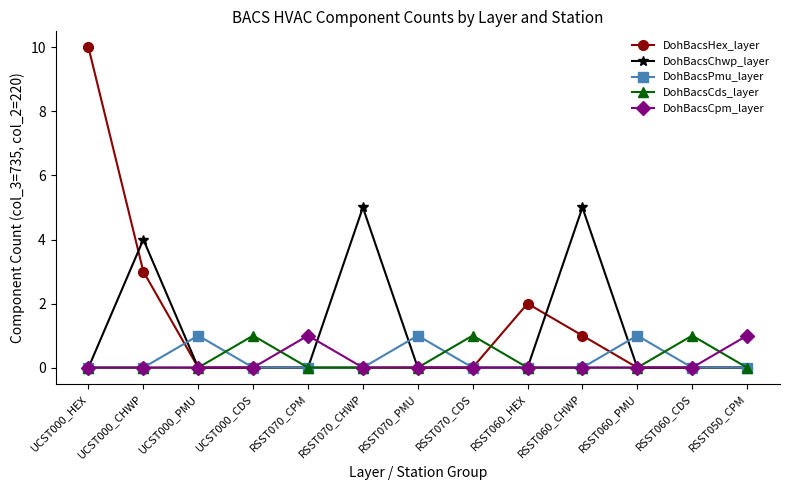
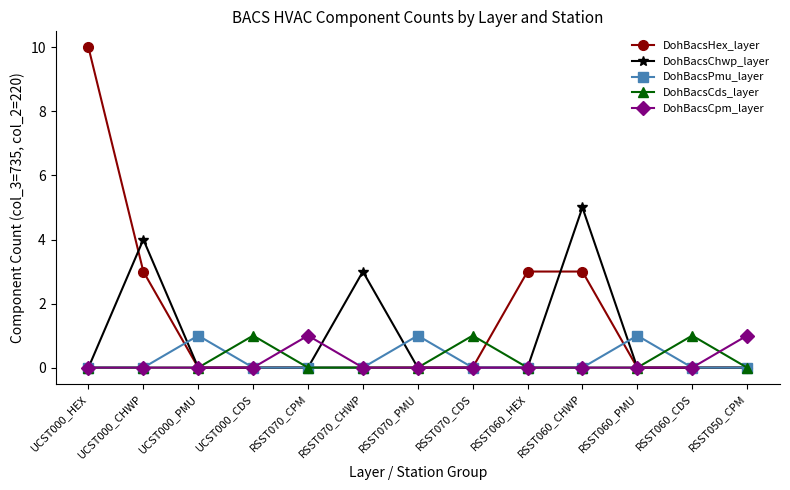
  {
    "DohBacsHex_layer": {
      "UCST000_HEX": 10,
      "UCST000_CHWP": 3,
-     "RSST060_HEX": 2,
-     "RSST060_CHWP": 1
+     "RSST060_HEX": 3,
+     "RSST060_CHWP": 3
    },
    "DohBacsChwp_layer": {
      "UCST000_CHWP": 4,
-     "RSST070_CHWP": 5,
+     "RSST070_CHWP": 3,
      "RSST060_CHWP": 5
    },
    "DohBacsPmu_layer": {
      "UCST000_PMU": 1,
      "RSST070_PMU": 1,
      "RSST060_PMU": 1
    },
    "DohBacsCds_layer": {
      "UCST000_CDS": 1,
      "RSST070_CDS": 1,
      "RSST060_CDS": 1
    },
    "DohBacsCpm_layer": {
      "RSST070_CPM": 1,
      "RSST050_CPM": 1
    }
  }
